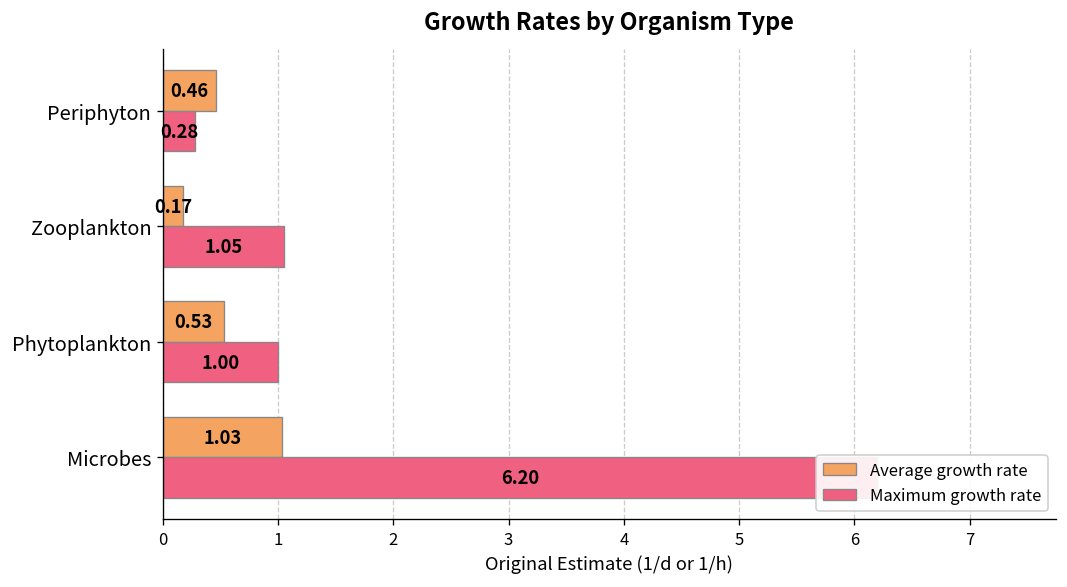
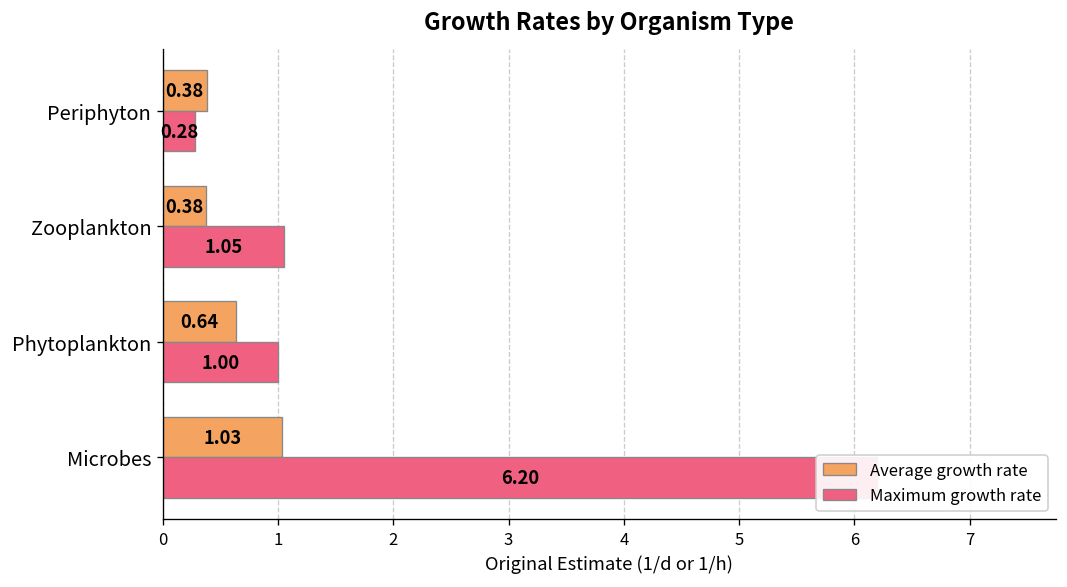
  {
    "Average growth rate": {
-     "Periphyton": 0.46,
-     "Zooplankton": 0.17,
-     "Phytoplankton": 0.53,
+     "Periphyton": 0.38,
+     "Zooplankton": 0.38,
+     "Phytoplankton": 0.64,
      "Microbes": 1.03
    },
    "Maximum growth rate": {
      "Periphyton": 0.28,
      "Zooplankton": 1.05,
      "Phytoplankton": 1.00
    }
  }
